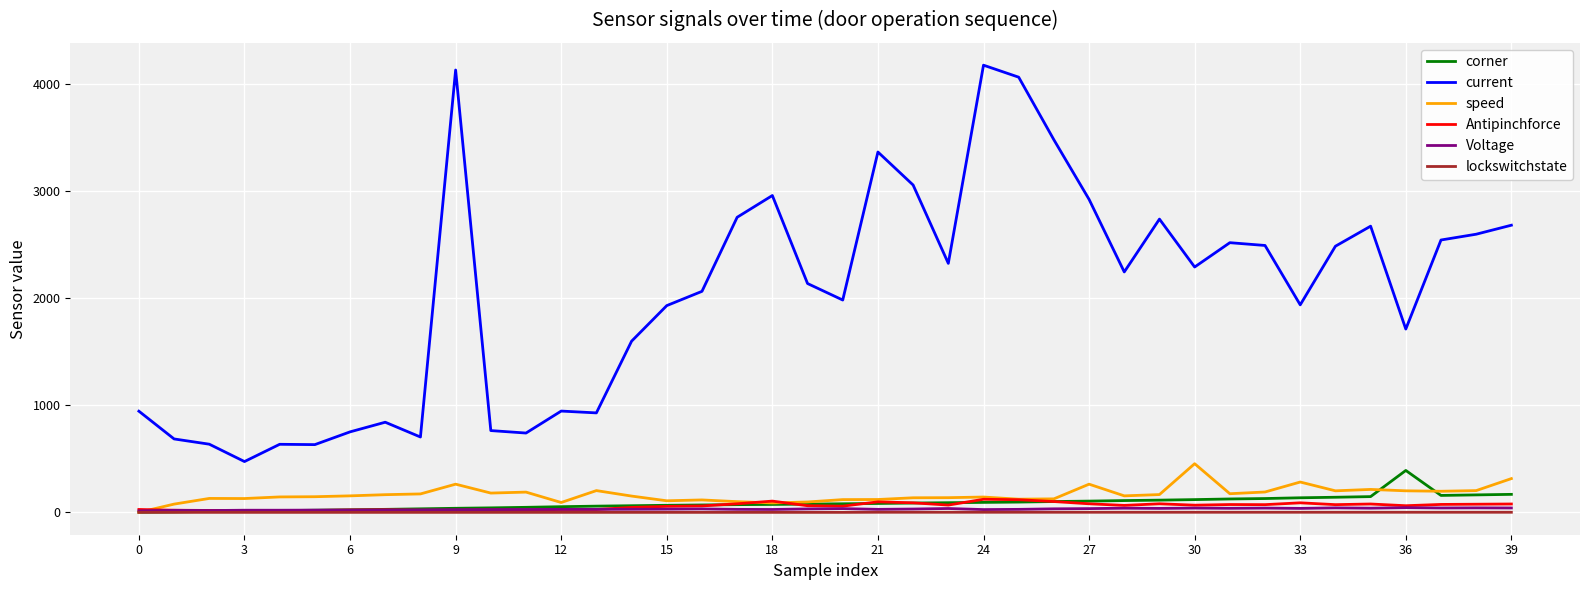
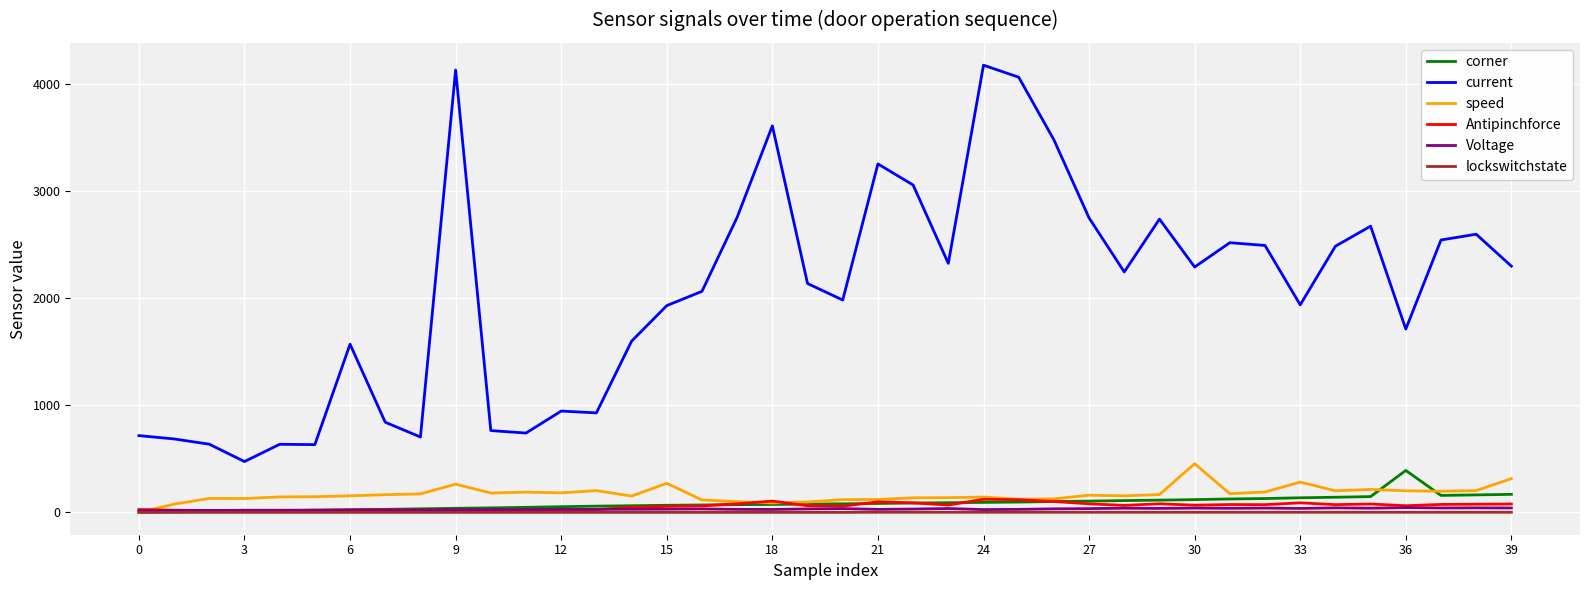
  {
    "corner": {
      "12": 50,
      "24": 90,
      "27": 110,
      "30": 120,
      "33": 140,
      "36": 390,
      "39": 170
    },
    "current": {
-     "0": 940,
+     "0": 720,
      "3": 470,
-     "6": 750,
+     "6": 1570,
      "9": 4130,
      "12": 950,
      "15": 1930,
-     "18": 2960,
-     "21": 3360,
+     "18": 3610,
+     "21": 3250,
      "24": 4170,
-     "27": 2920,
+     "27": 2750,
      "30": 2290,
      "33": 1940,
      "36": 1710,
-     "39": 2680
+     "39": 2300
    },
    "speed": {
      "3": 130,
      "6": 150,
      "9": 260,
-     "12": 90,
-     "15": 110,
-     "27": 260,
+     "12": 180,
+     "15": 270,
+     "27": 160,
      "30": 450,
      "33": 280,
      "36": 200,
      "39": 320
    },
    "Antipinchforce": {
      "27": 80,
      "30": 70,
      "33": 90,
      "39": 80
    },
    "Voltage": {
      "15": 30,
      "18": 30,
      "21": 30,
      "24": 30,
      "27": 40,
      "30": 40,
      "33": 40,
      "39": 40
    },
    "lockswitchstate": {
      "12": 0,
      "15": 0,
      "18": 0,
      "21": 0,
      "24": 0,
      "27": 0,
      "30": 0,
      "33": 0,
      "36": 0,
      "39": 0
    }
  }
